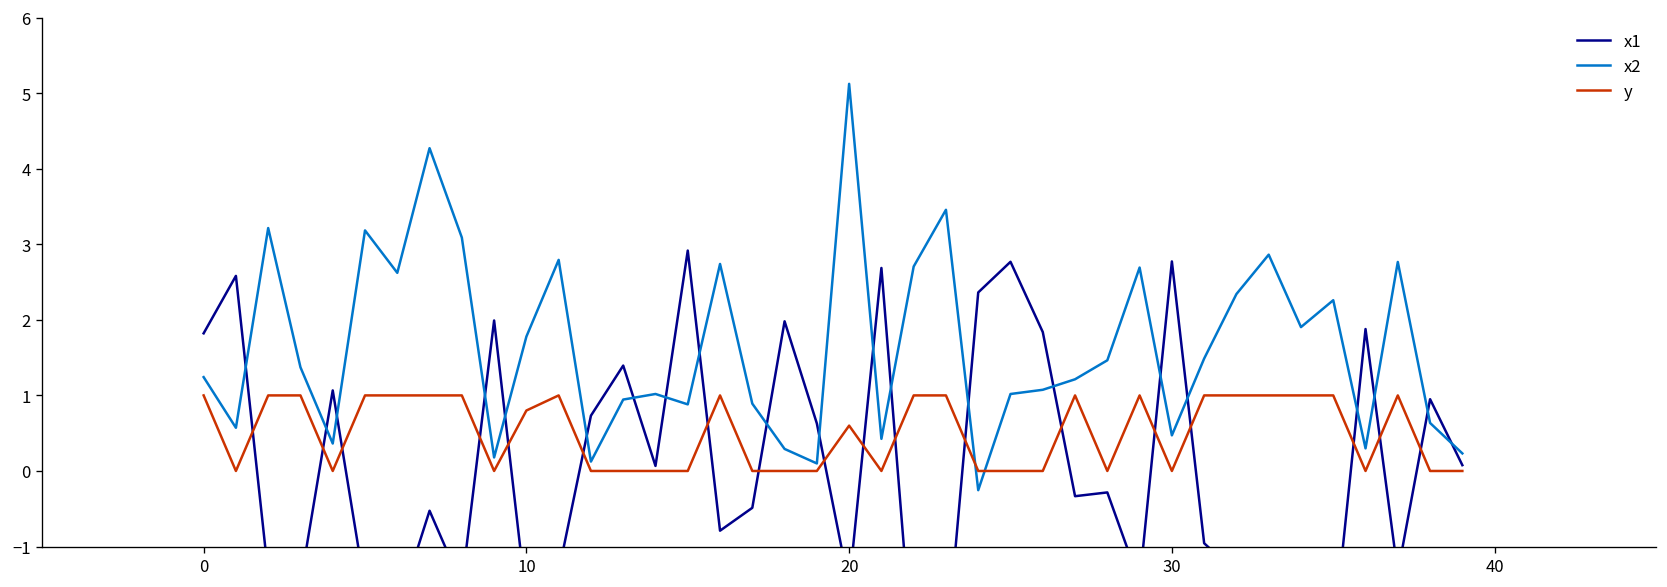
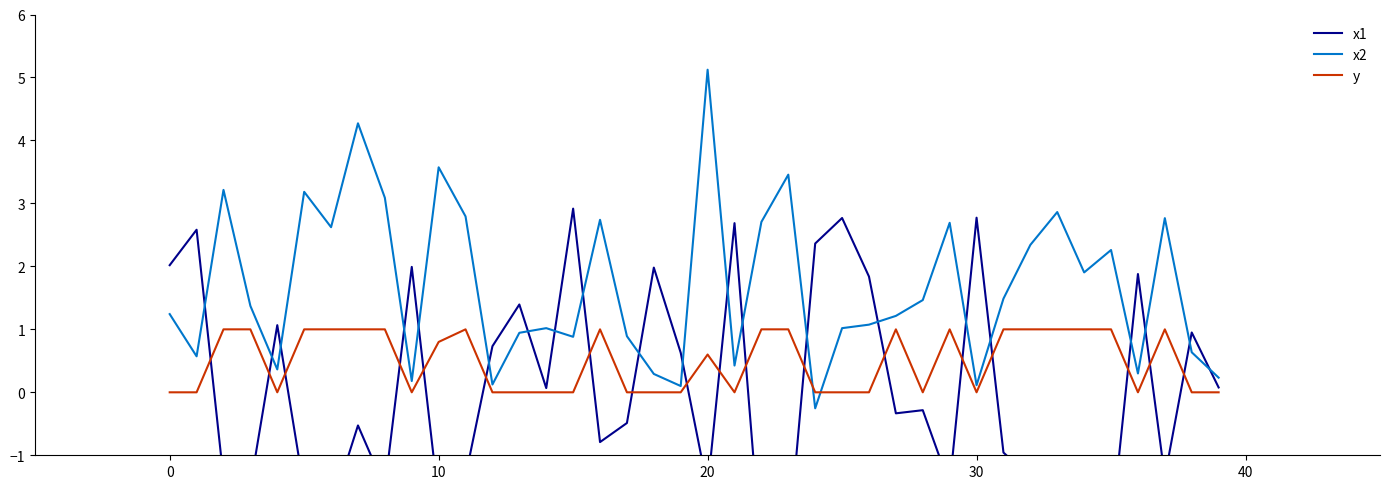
  {
    "x1": {
-     "0": 1.8,
+     "0": 2.0,
      "30": 2.8
    },
    "x2": {
      "0": 1.2,
-     "10": 1.8,
+     "10": 3.6,
      "20": 5.1,
-     "30": 0.5
+     "30": 0.1
    },
    "y": {
-     "0": 1,
+     "0": 0,
      "10": 0.8,
      "20": 0.6,
      "30": 0
    }
  }
